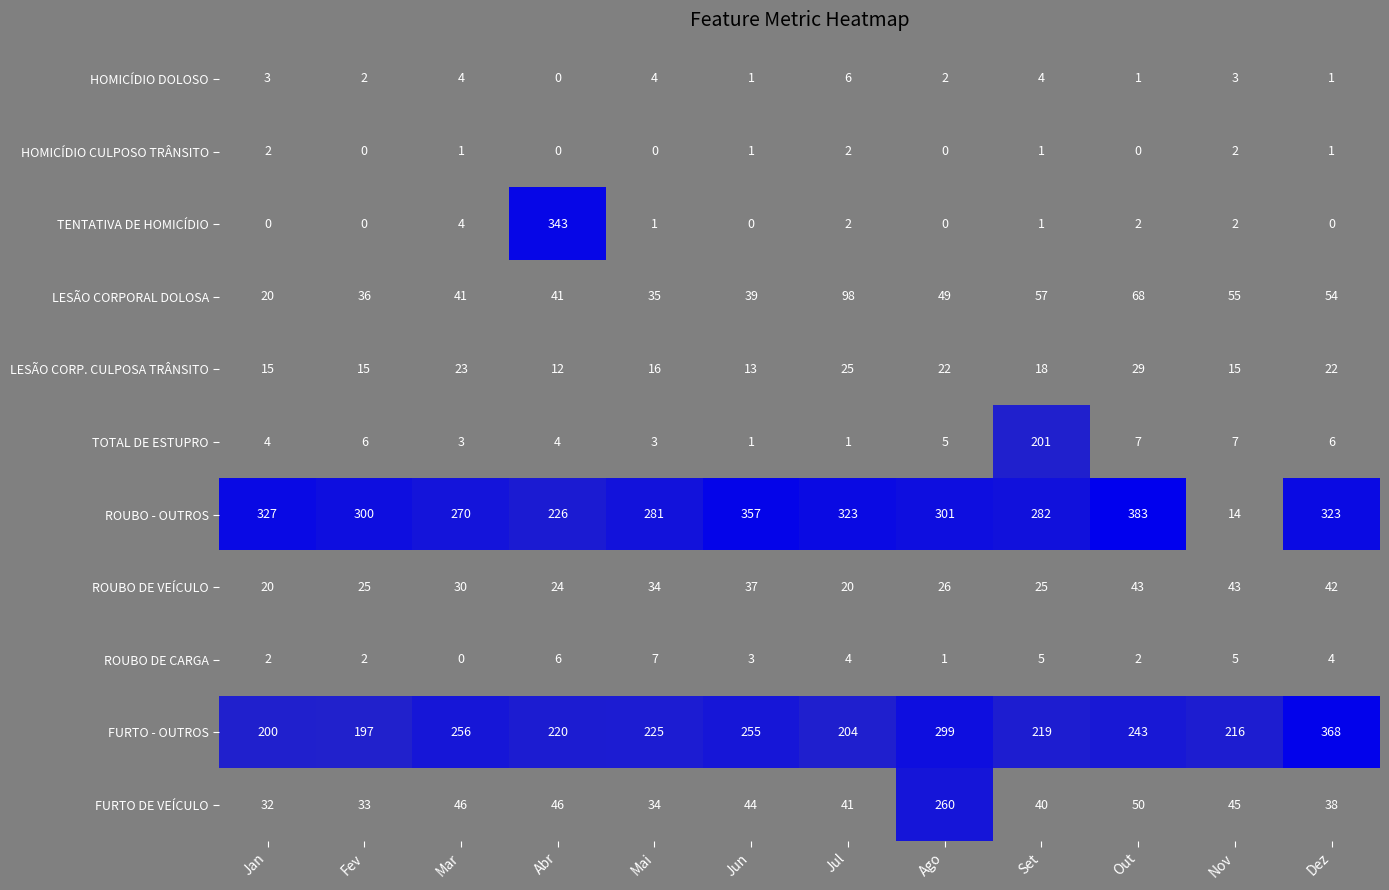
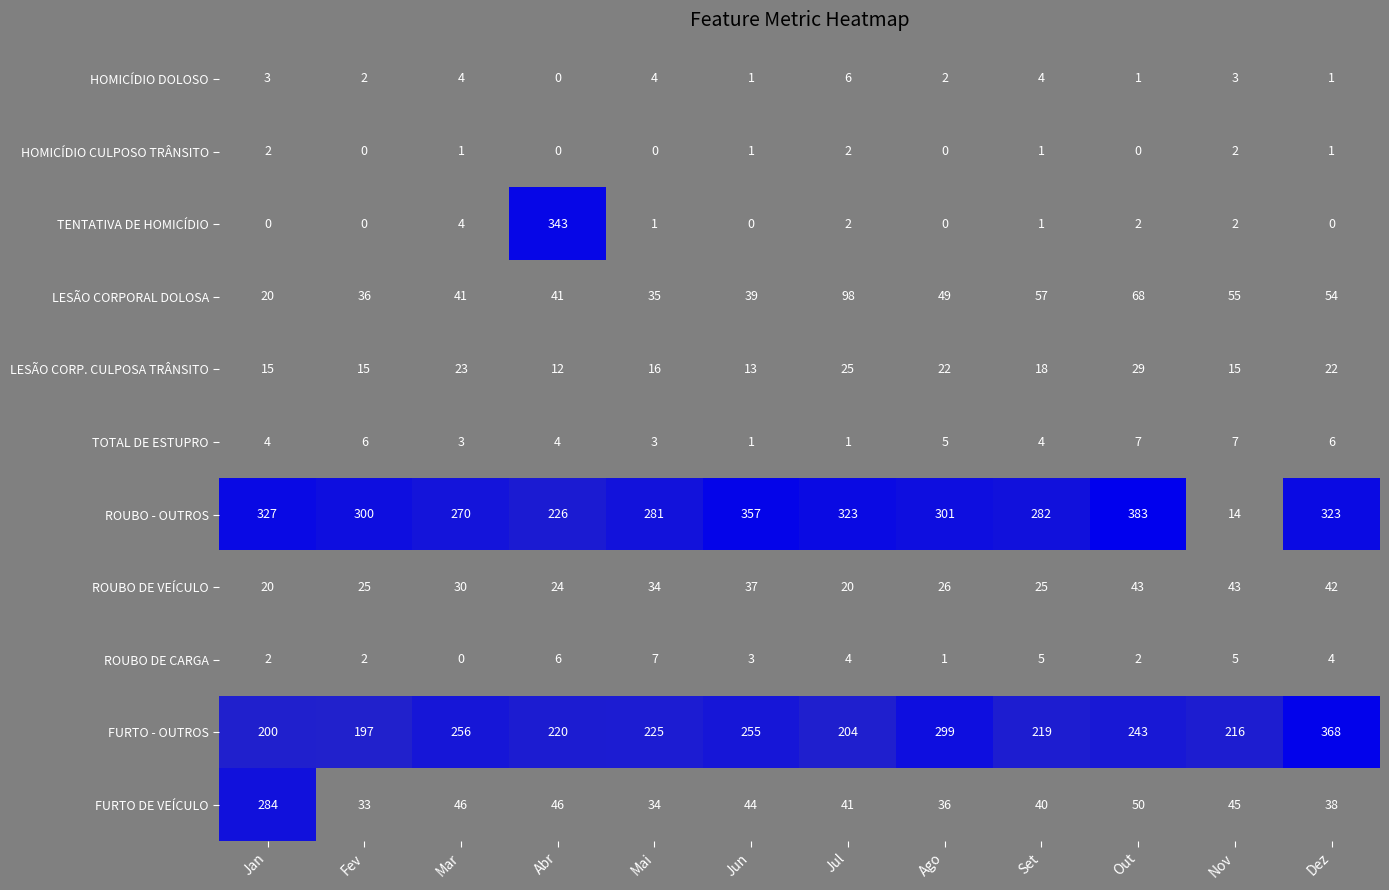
  {
    "HOMICÍDIO DOLOSO": {
      "Jan": 3,
      "Fev": 2,
      "Mar": 4,
      "Abr": 0,
      "Mai": 4,
      "Jun": 1,
      "Jul": 6,
      "Ago": 2,
      "Set": 4,
      "Out": 1,
      "Nov": 3,
      "Dez": 1
    },
    "HOMICÍDIO CULPOSO TRÂNSITO": {
      "Jan": 2,
      "Fev": 0,
      "Mar": 1,
      "Abr": 0,
      "Mai": 0,
      "Jun": 1,
      "Jul": 2,
      "Ago": 0,
      "Set": 1,
      "Out": 0,
      "Nov": 2,
      "Dez": 1
    },
    "TENTATIVA DE HOMICÍDIO": {
      "Jan": 0,
      "Fev": 0,
      "Mar": 4,
      "Abr": 343,
      "Mai": 1,
      "Jun": 0,
      "Jul": 2,
      "Ago": 0,
      "Set": 1,
      "Out": 2,
      "Nov": 2,
      "Dez": 0
    },
    "LESÃO CORPORAL DOLOSA": {
      "Jan": 20,
      "Fev": 36,
      "Mar": 41,
      "Abr": 41,
      "Mai": 35,
      "Jun": 39,
      "Jul": 98,
      "Ago": 49,
      "Set": 57,
      "Out": 68,
      "Nov": 55,
      "Dez": 54
    },
    "LESÃO CORP. CULPOSA TRÂNSITO": {
      "Jan": 15,
      "Fev": 15,
      "Mar": 23,
      "Abr": 12,
      "Mai": 16,
      "Jun": 13,
      "Jul": 25,
      "Ago": 22,
      "Set": 18,
      "Out": 29,
      "Nov": 15,
      "Dez": 22
    },
    "TOTAL DE ESTUPRO": {
      "Jan": 4,
      "Fev": 6,
      "Mar": 3,
      "Abr": 4,
      "Mai": 3,
      "Jun": 1,
      "Jul": 1,
      "Ago": 5,
-     "Set": 201,
+     "Set": 4,
      "Out": 7,
      "Nov": 7,
      "Dez": 6
    },
    "ROUBO - OUTROS": {
      "Jan": 327,
      "Fev": 300,
      "Mar": 270,
      "Abr": 226,
      "Mai": 281,
      "Jun": 357,
      "Jul": 323,
      "Ago": 301,
      "Set": 282,
      "Out": 383,
      "Nov": 14,
      "Dez": 323
    },
    "ROUBO DE VEÍCULO": {
      "Jan": 20,
      "Fev": 25,
      "Mar": 30,
      "Abr": 24,
      "Mai": 34,
      "Jun": 37,
      "Jul": 20,
      "Ago": 26,
      "Set": 25,
      "Out": 43,
      "Nov": 43,
      "Dez": 42
    },
    "ROUBO DE CARGA": {
      "Jan": 2,
      "Fev": 2,
      "Mar": 0,
      "Abr": 6,
      "Mai": 7,
      "Jun": 3,
      "Jul": 4,
      "Ago": 1,
      "Set": 5,
      "Out": 2,
      "Nov": 5,
      "Dez": 4
    },
    "FURTO - OUTROS": {
      "Jan": 200,
      "Fev": 197,
      "Mar": 256,
      "Abr": 220,
      "Mai": 225,
      "Jun": 255,
      "Jul": 204,
      "Ago": 299,
      "Set": 219,
      "Out": 243,
      "Nov": 216,
      "Dez": 368
    },
    "FURTO DE VEÍCULO": {
-     "Jan": 32,
+     "Jan": 284,
      "Fev": 33,
      "Mar": 46,
      "Abr": 46,
      "Mai": 34,
      "Jun": 44,
      "Jul": 41,
-     "Ago": 260,
+     "Ago": 36,
      "Set": 40,
      "Out": 50,
      "Nov": 45,
      "Dez": 38
    }
  }
